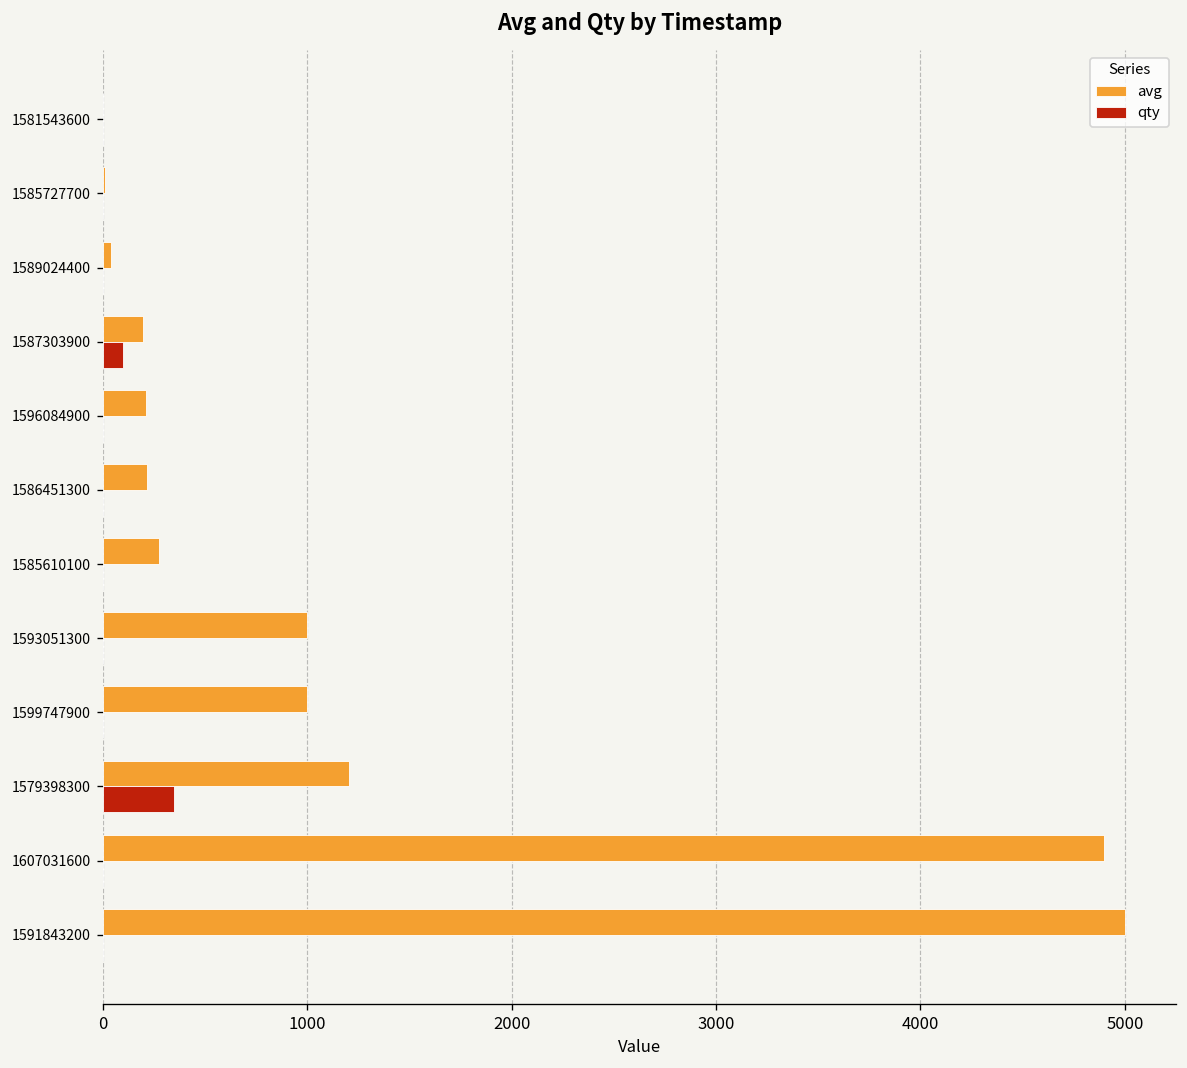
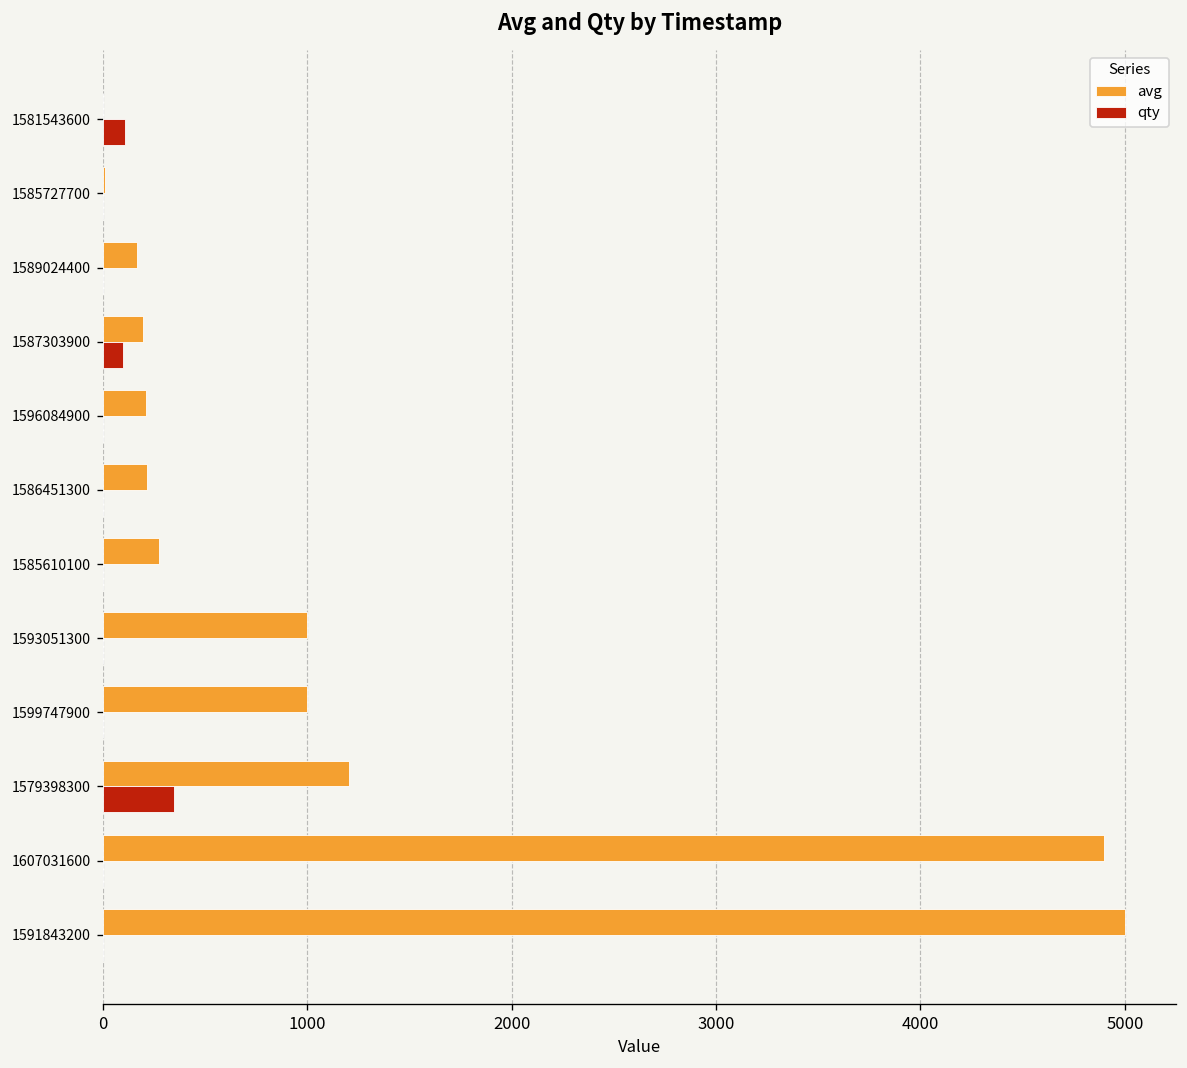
  {
    "avg": {
-     "1589024400": 40,
+     "1589024400": 170,
      "1587303900": 200,
      "1596084900": 210,
      "1586451300": 220,
      "1585610100": 280,
      "1593051300": 1000,
      "1599747900": 1000,
      "1579398300": 1200,
      "1607031600": 4900,
      "1591843200": 5000
    },
    "qty": {
-     "1581543600": 0,
+     "1581543600": 110,
      "1587303900": 100,
      "1579398300": 350
    }
  }
